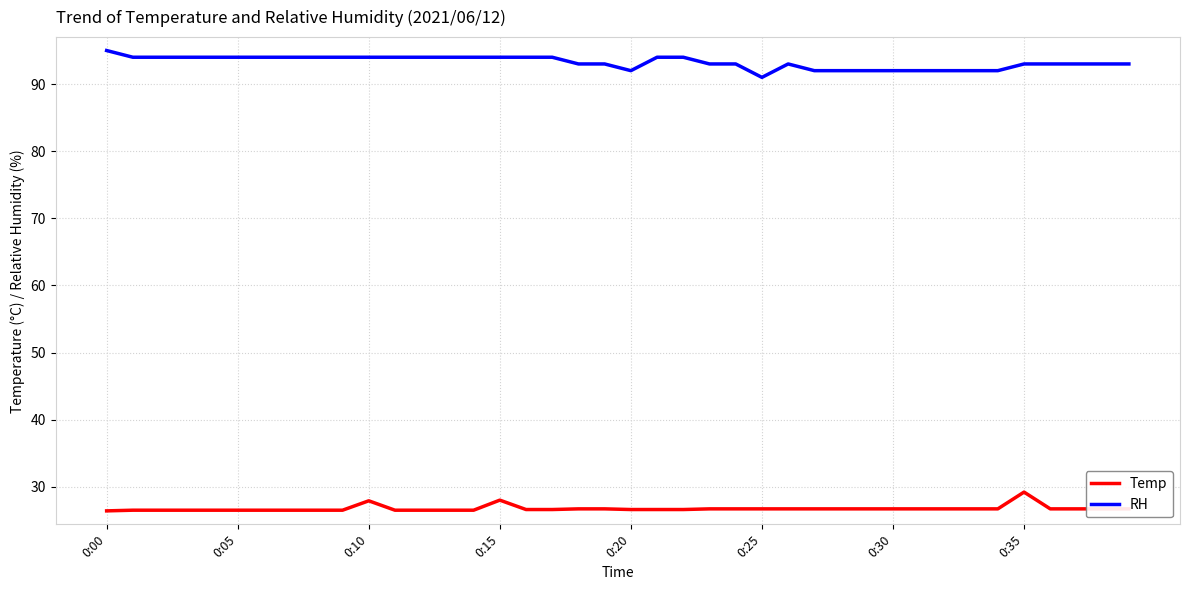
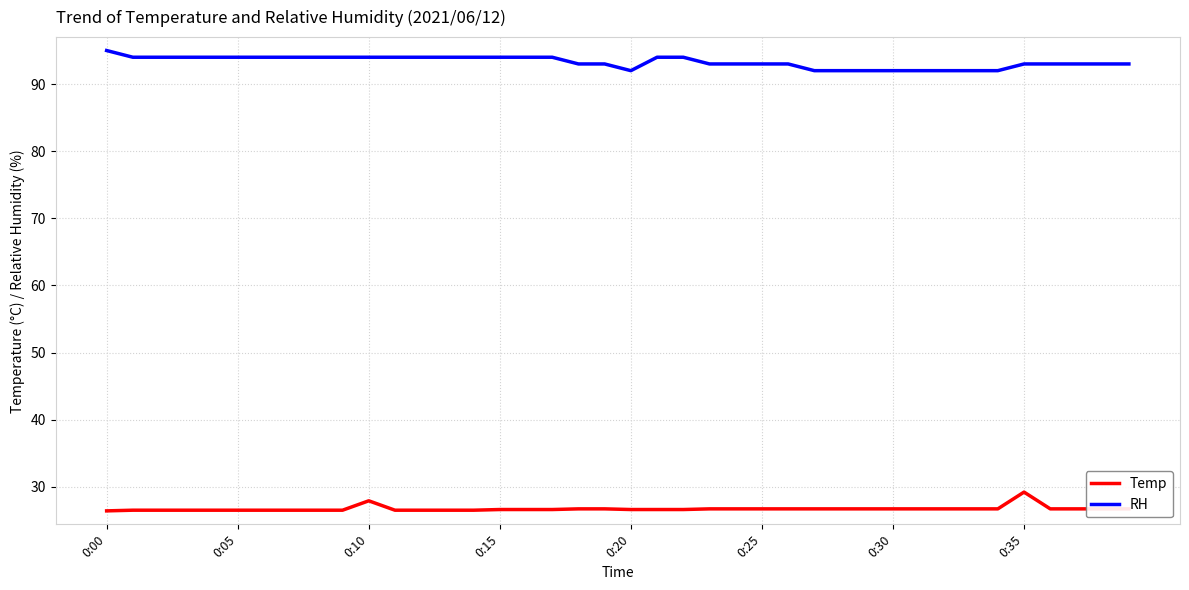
  {
    "Temp": {
      "0:00": 26,
      "0:05": 27,
      "0:10": 28,
-     "0:15": 28,
+     "0:15": 27,
      "0:20": 27,
      "0:25": 27,
      "0:30": 27,
      "0:35": 29
    },
    "RH": {
      "0:00": 95,
      "0:05": 94,
      "0:10": 94,
      "0:15": 94,
      "0:20": 92,
-     "0:25": 91,
+     "0:25": 93,
      "0:30": 92,
      "0:35": 93
    }
  }
